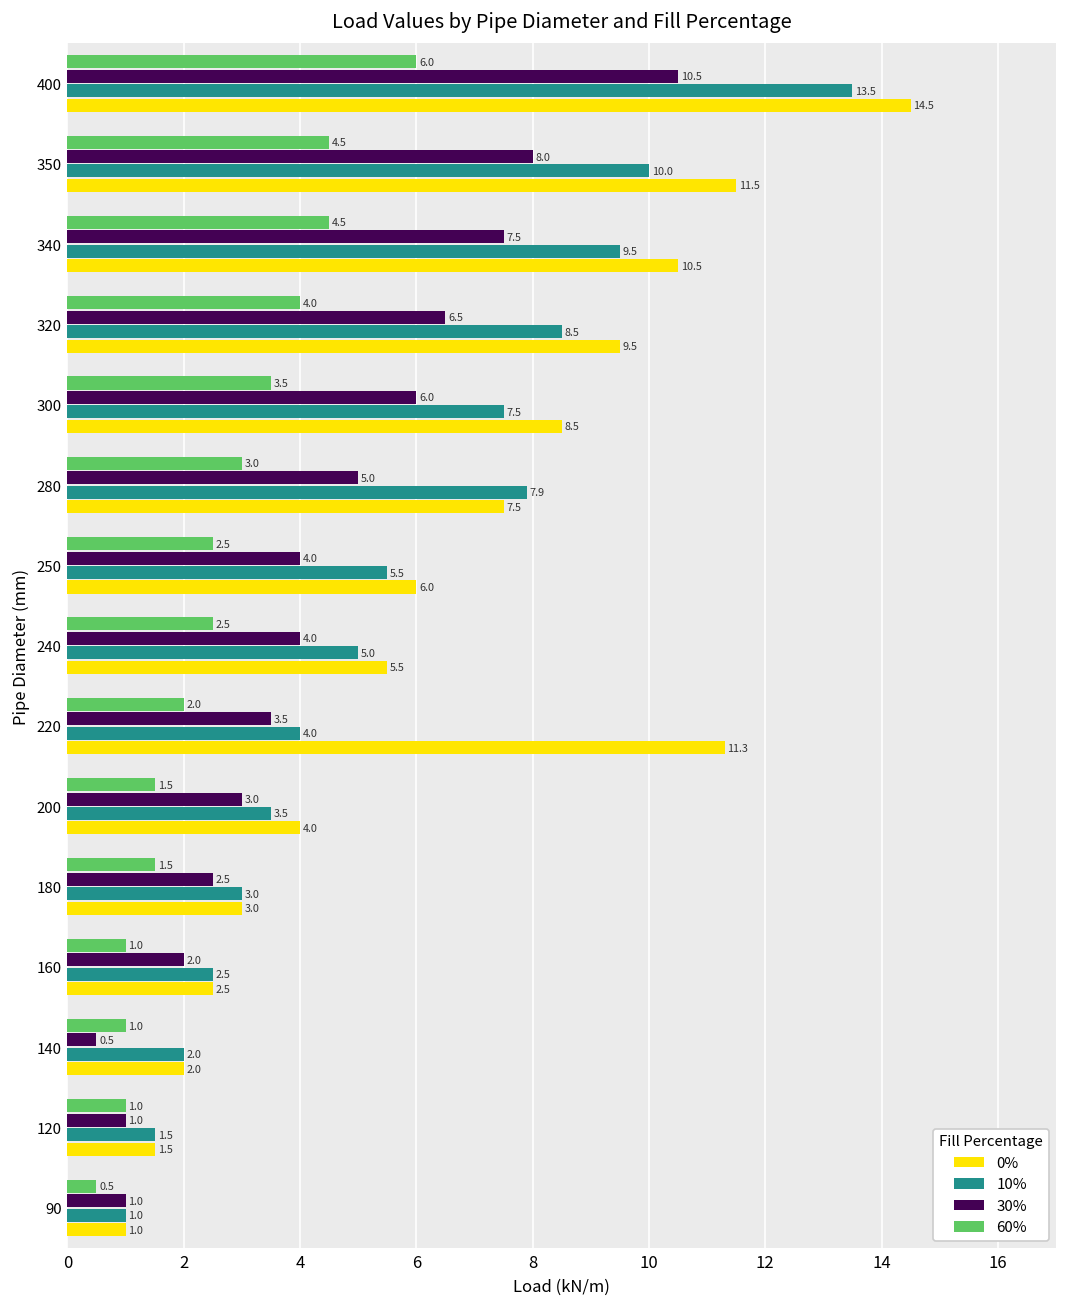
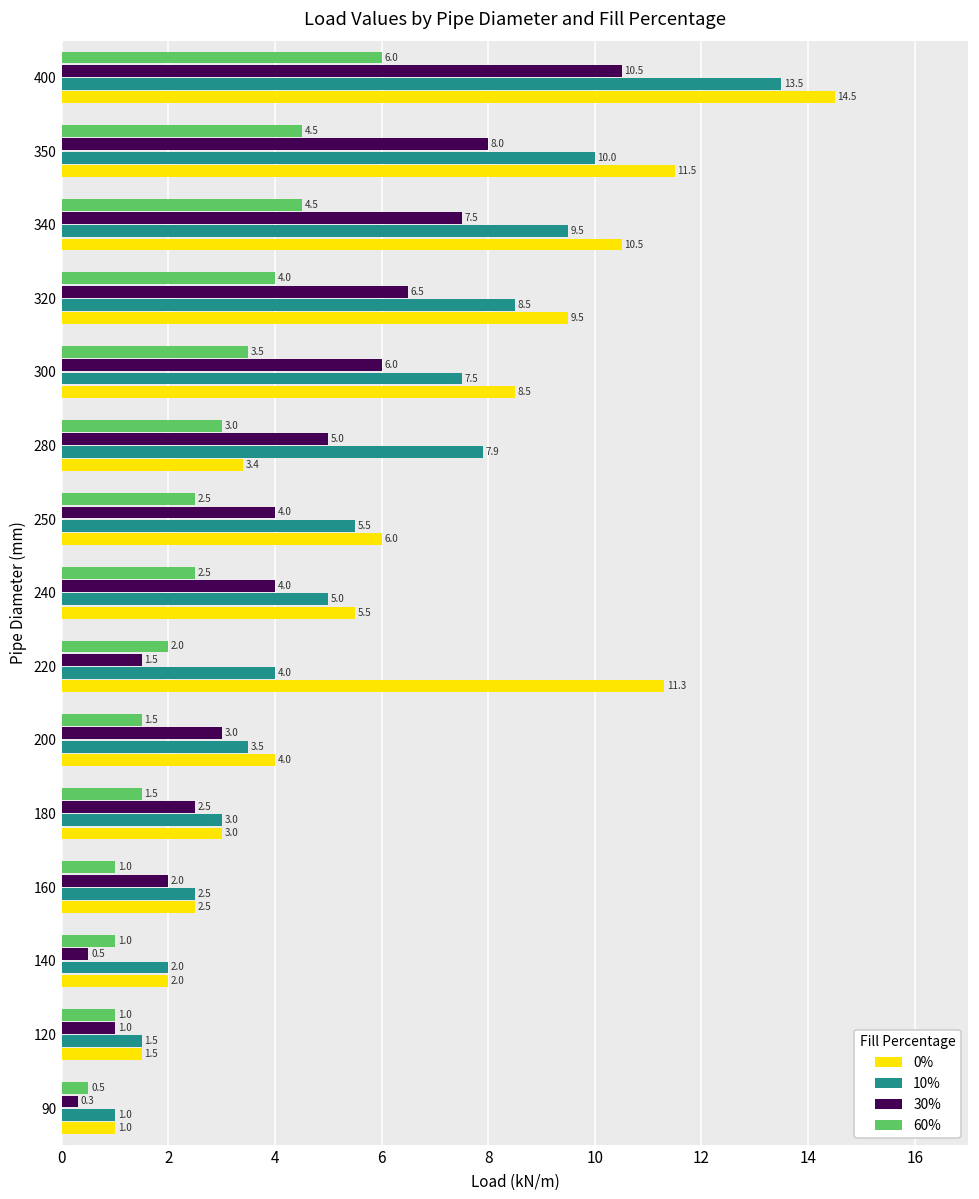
  {
    "0%": {
      "400": 14.5,
      "350": 11.5,
      "340": 10.5,
      "320": 9.5,
      "300": 8.5,
-     "280": 7.5,
+     "280": 3.4,
      "250": 6.0,
      "240": 5.5,
      "220": 11.3,
      "200": 4.0,
      "180": 3.0,
      "160": 2.5,
      "140": 2.0,
      "120": 1.5,
      "90": 1.0
    },
    "10%": {
      "400": 13.5,
      "350": 10.0,
      "340": 9.5,
      "320": 8.5,
      "300": 7.5,
      "280": 7.9,
      "250": 5.5,
      "240": 5.0,
      "220": 4.0,
      "200": 3.5,
      "180": 3.0,
      "160": 2.5,
      "140": 2.0,
      "120": 1.5,
      "90": 1.0
    },
    "30%": {
      "400": 10.5,
      "350": 8.0,
      "340": 7.5,
      "320": 6.5,
      "300": 6.0,
      "280": 5.0,
      "250": 4.0,
      "240": 4.0,
-     "220": 3.5,
+     "220": 1.5,
      "200": 3.0,
      "180": 2.5,
      "160": 2.0,
      "140": 0.5,
      "120": 1.0,
-     "90": 1.0
+     "90": 0.3
    },
    "60%": {
      "400": 6.0,
      "350": 4.5,
      "340": 4.5,
      "320": 4.0,
      "300": 3.5,
      "280": 3.0,
      "250": 2.5,
      "240": 2.5,
      "220": 2.0,
      "200": 1.5,
      "180": 1.5,
      "160": 1.0,
      "140": 1.0,
      "120": 1.0,
      "90": 0.5
    }
  }
